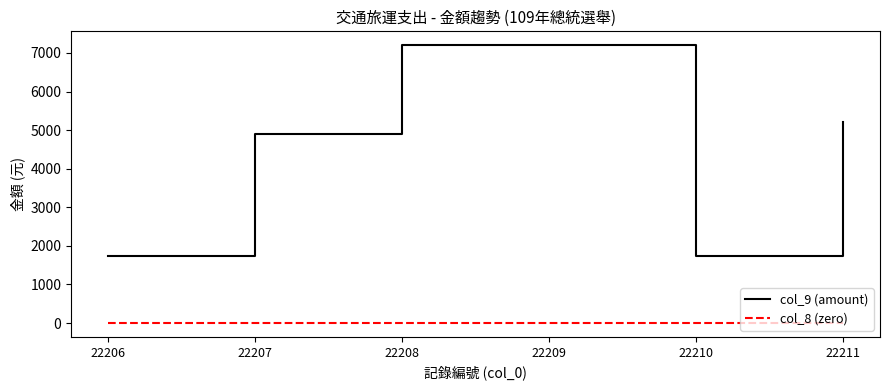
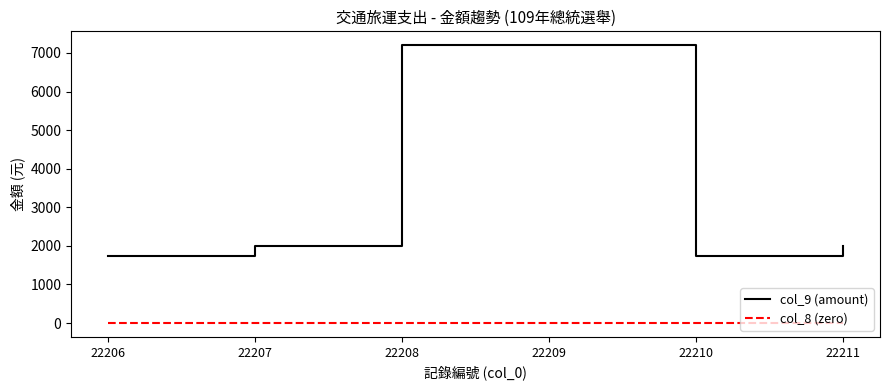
  {
    "col_9 (amount)": {
      "22206": 1700,
-     "22207": 4900,
+     "22207": 2000,
      "22208": 7200,
      "22209": 7200,
      "22210": 1700,
-     "22211": 5200
+     "22211": 2000
    },
    "col_8 (zero)": {
      "22206": 0,
      "22207": 0,
      "22208": 0,
      "22209": 0,
      "22210": 0
    }
  }
